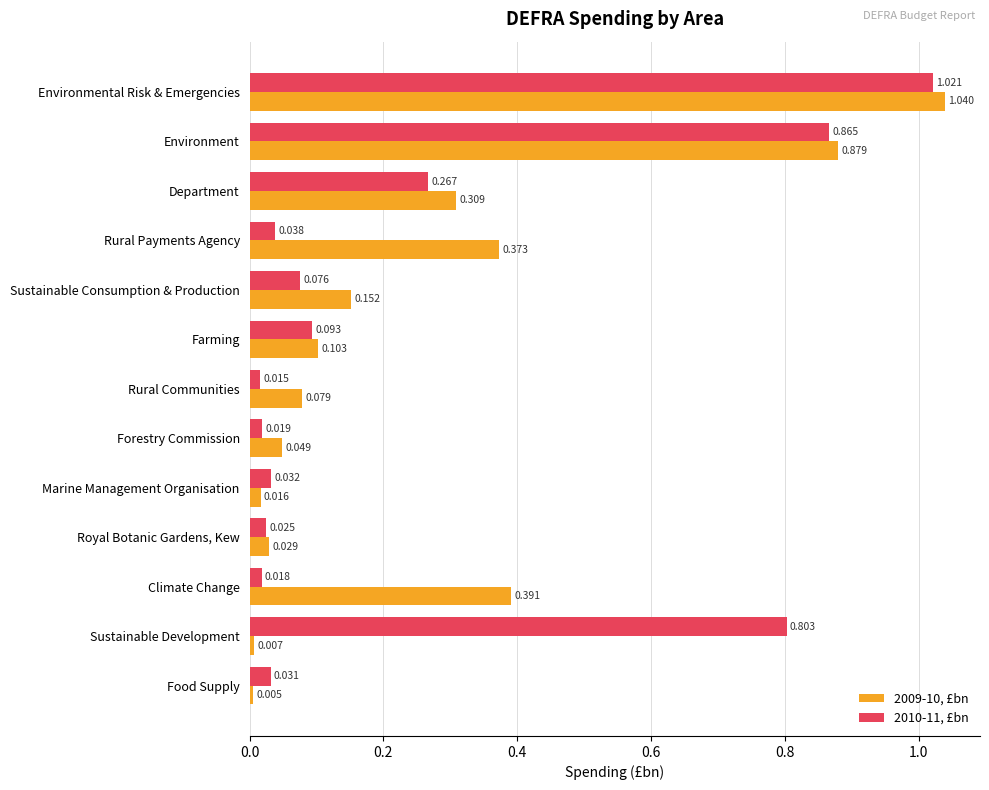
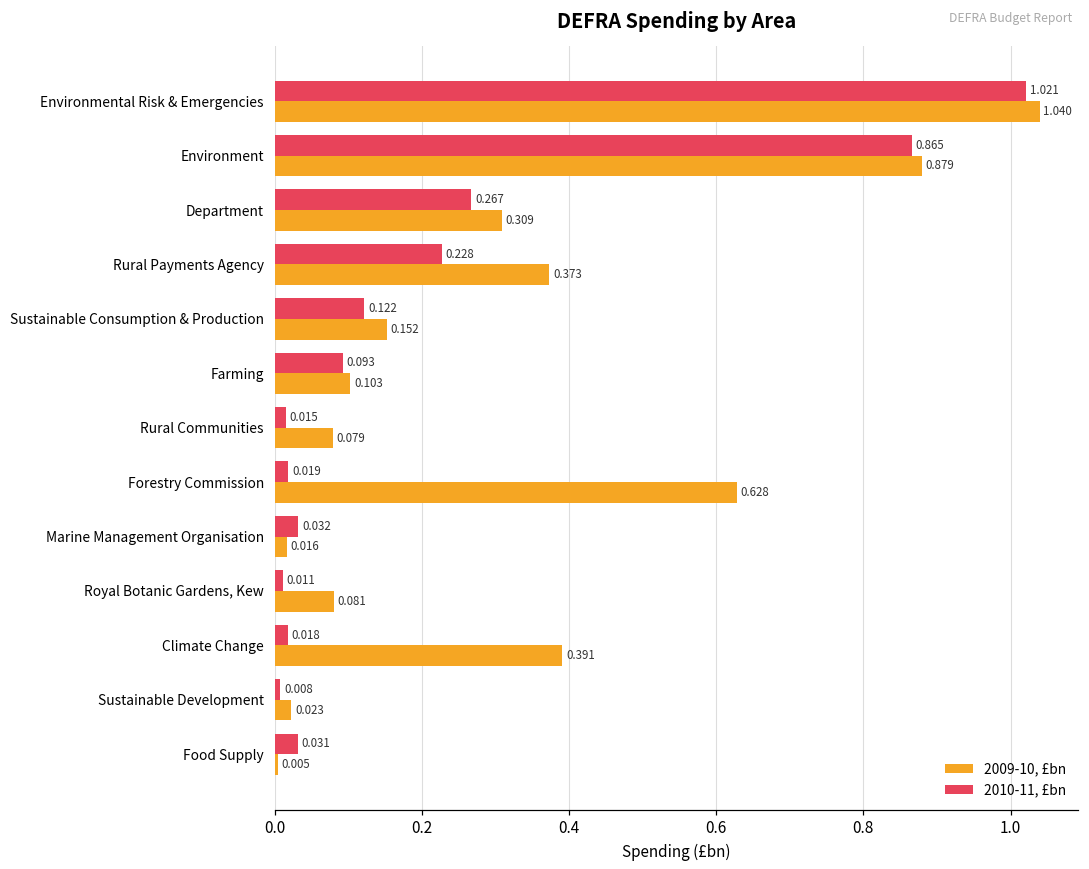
  {
    "2009-10, £bn": {
      "Environmental Risk & Emergencies": 1.040,
      "Environment": 0.879,
      "Department": 0.309,
      "Rural Payments Agency": 0.373,
      "Sustainable Consumption & Production": 0.152,
      "Farming": 0.103,
      "Rural Communities": 0.079,
-     "Forestry Commission": 0.049,
+     "Forestry Commission": 0.628,
      "Marine Management Organisation": 0.016,
-     "Royal Botanic Gardens, Kew": 0.029,
+     "Royal Botanic Gardens, Kew": 0.081,
      "Climate Change": 0.391,
-     "Sustainable Development": 0.007,
+     "Sustainable Development": 0.023,
      "Food Supply": 0.005
    },
    "2010-11, £bn": {
      "Environmental Risk & Emergencies": 1.021,
      "Environment": 0.865,
      "Department": 0.267,
-     "Rural Payments Agency": 0.038,
-     "Sustainable Consumption & Production": 0.076,
+     "Rural Payments Agency": 0.228,
+     "Sustainable Consumption & Production": 0.122,
      "Farming": 0.093,
      "Rural Communities": 0.015,
      "Forestry Commission": 0.019,
      "Marine Management Organisation": 0.032,
-     "Royal Botanic Gardens, Kew": 0.025,
+     "Royal Botanic Gardens, Kew": 0.011,
      "Climate Change": 0.018,
-     "Sustainable Development": 0.803,
+     "Sustainable Development": 0.008,
      "Food Supply": 0.031
    }
  }
